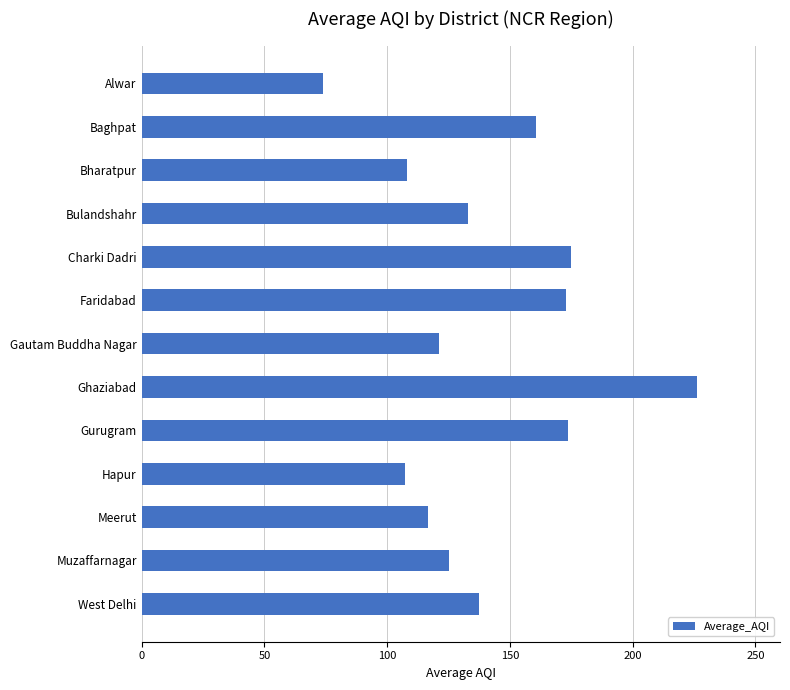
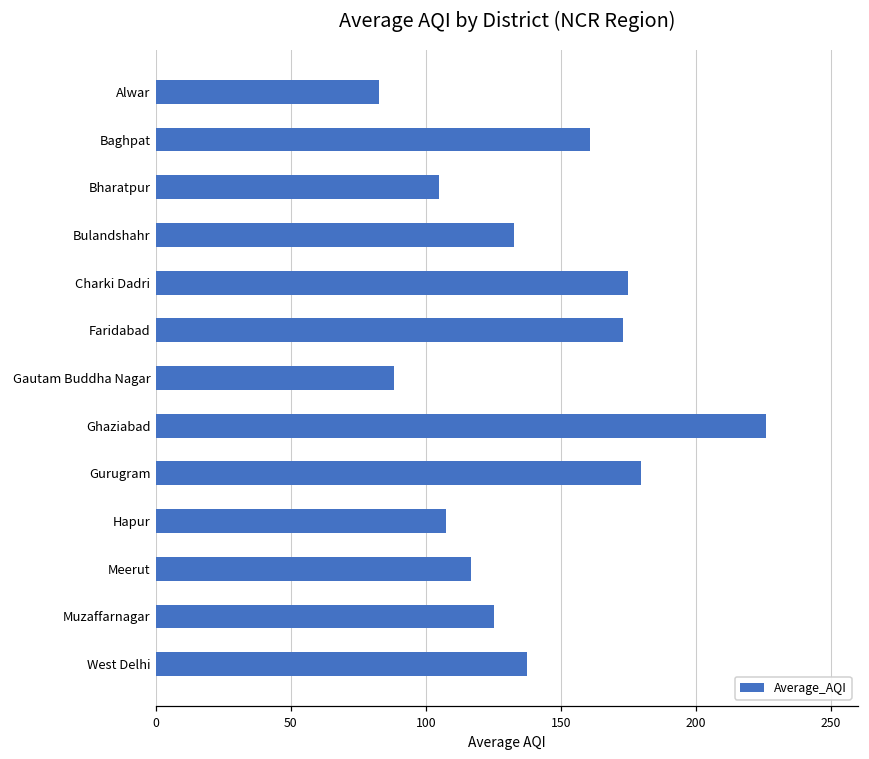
  {
-   "Alwar": 74,
+   "Alwar": 83,
    "Baghpat": 161,
-   "Bharatpur": 108,
+   "Bharatpur": 105,
    "Bulandshahr": 133,
    "Charki Dadri": 175,
    "Faridabad": 173,
-   "Gautam Buddha Nagar": 121,
+   "Gautam Buddha Nagar": 88,
    "Ghaziabad": 226,
-   "Gurugram": 174,
+   "Gurugram": 180,
    "Hapur": 107,
    "Meerut": 117,
    "Muzaffarnagar": 125,
    "West Delhi": 137
  }
